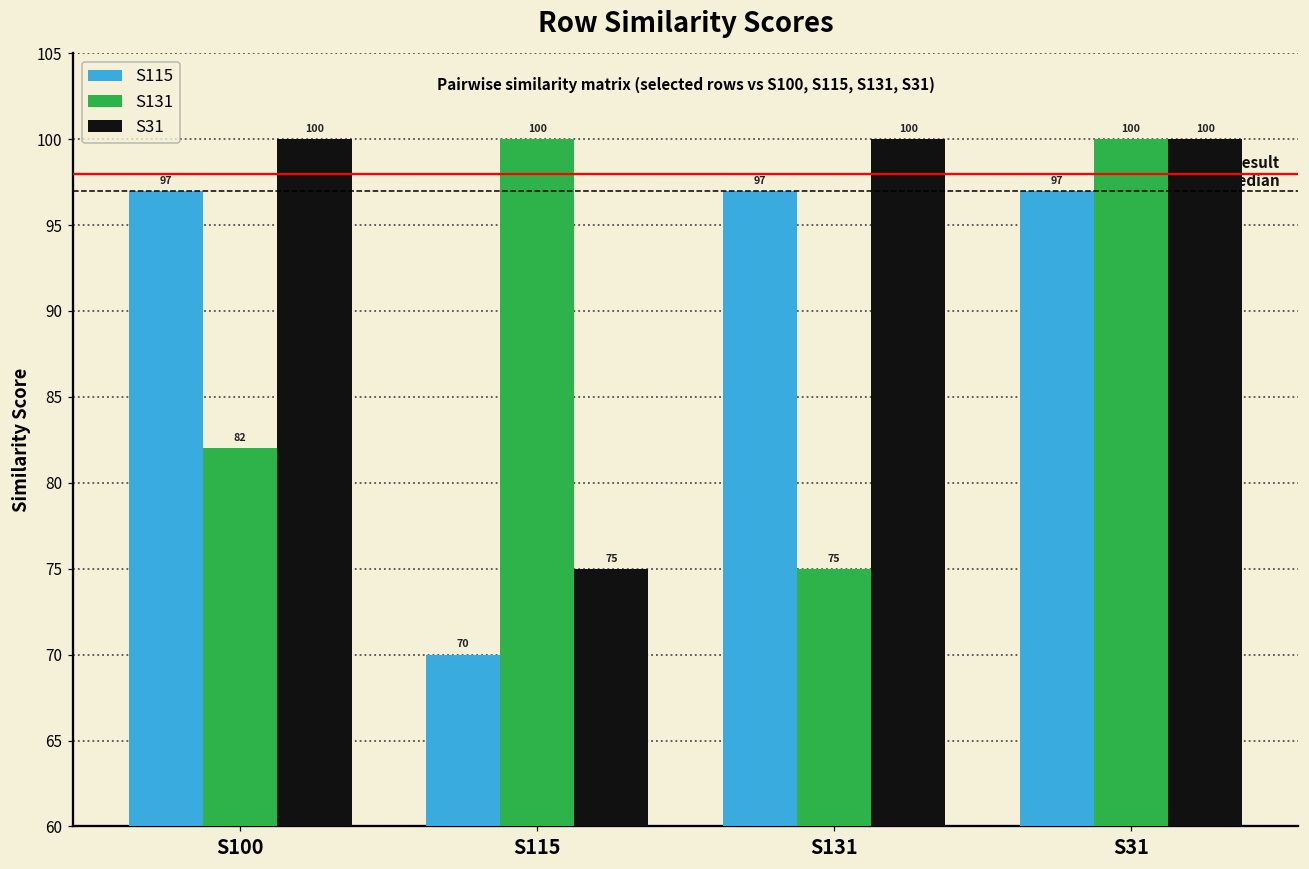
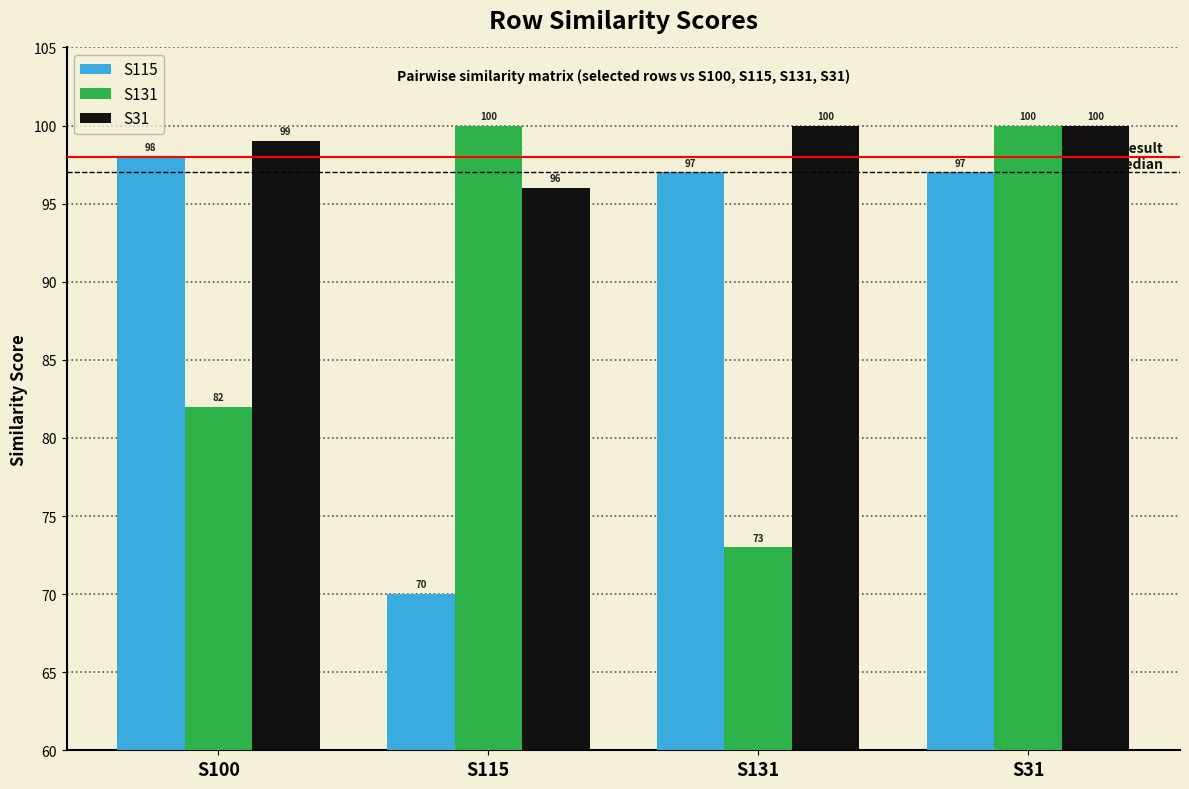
  {
    "S115": {
-     "S100": 97,
+     "S100": 98,
      "S115": 70,
      "S131": 97,
      "S31": 97
    },
    "S131": {
      "S100": 82,
      "S115": 100,
-     "S131": 75,
+     "S131": 73,
      "S31": 100
    },
    "S31": {
-     "S100": 100,
-     "S115": 75,
+     "S100": 99,
+     "S115": 96,
      "S131": 100,
      "S31": 100
    }
  }
